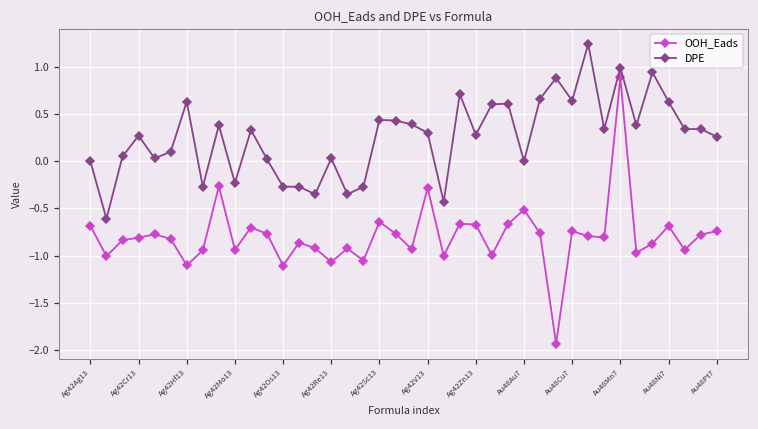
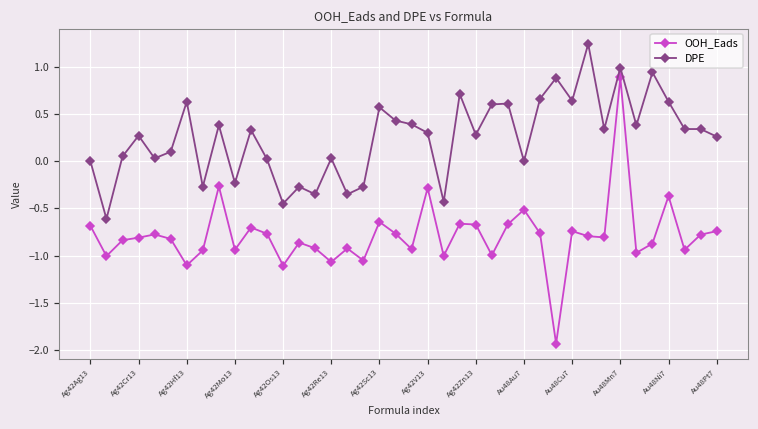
  {
    "OOH_Eads": {
      "Ag42Ag13": -0.7,
      "Ag42Cr13": -0.8,
      "Ag42Hf13": -1.1,
      "Ag42Mo13": -0.9,
      "Ag42Os13": -1.1,
      "Ag42Re13": -1.1,
      "Ag42Sc13": -0.6,
      "Ag42V13": -0.3,
      "Ag42Zn13": -0.7,
      "Au48Au7": -0.5,
      "Au48Cu7": -0.7,
      "Au48Mn7": 0.9,
-     "Au48Ni7": -0.7,
+     "Au48Ni7": -0.4,
      "Au48Pt7": -0.7
    },
    "DPE": {
      "Ag42Ag13": 0.0,
      "Ag42Cr13": 0.3,
      "Ag42Hf13": 0.6,
      "Ag42Mo13": -0.2,
-     "Ag42Os13": -0.3,
+     "Ag42Os13": -0.4,
      "Ag42Re13": 0.0,
-     "Ag42Sc13": 0.4,
+     "Ag42Sc13": 0.6,
      "Ag42V13": 0.3,
      "Ag42Zn13": 0.3,
      "Au48Au7": 0.0,
      "Au48Cu7": 0.6,
      "Au48Mn7": 1.0,
      "Au48Ni7": 0.6,
      "Au48Pt7": 0.3
    }
  }
